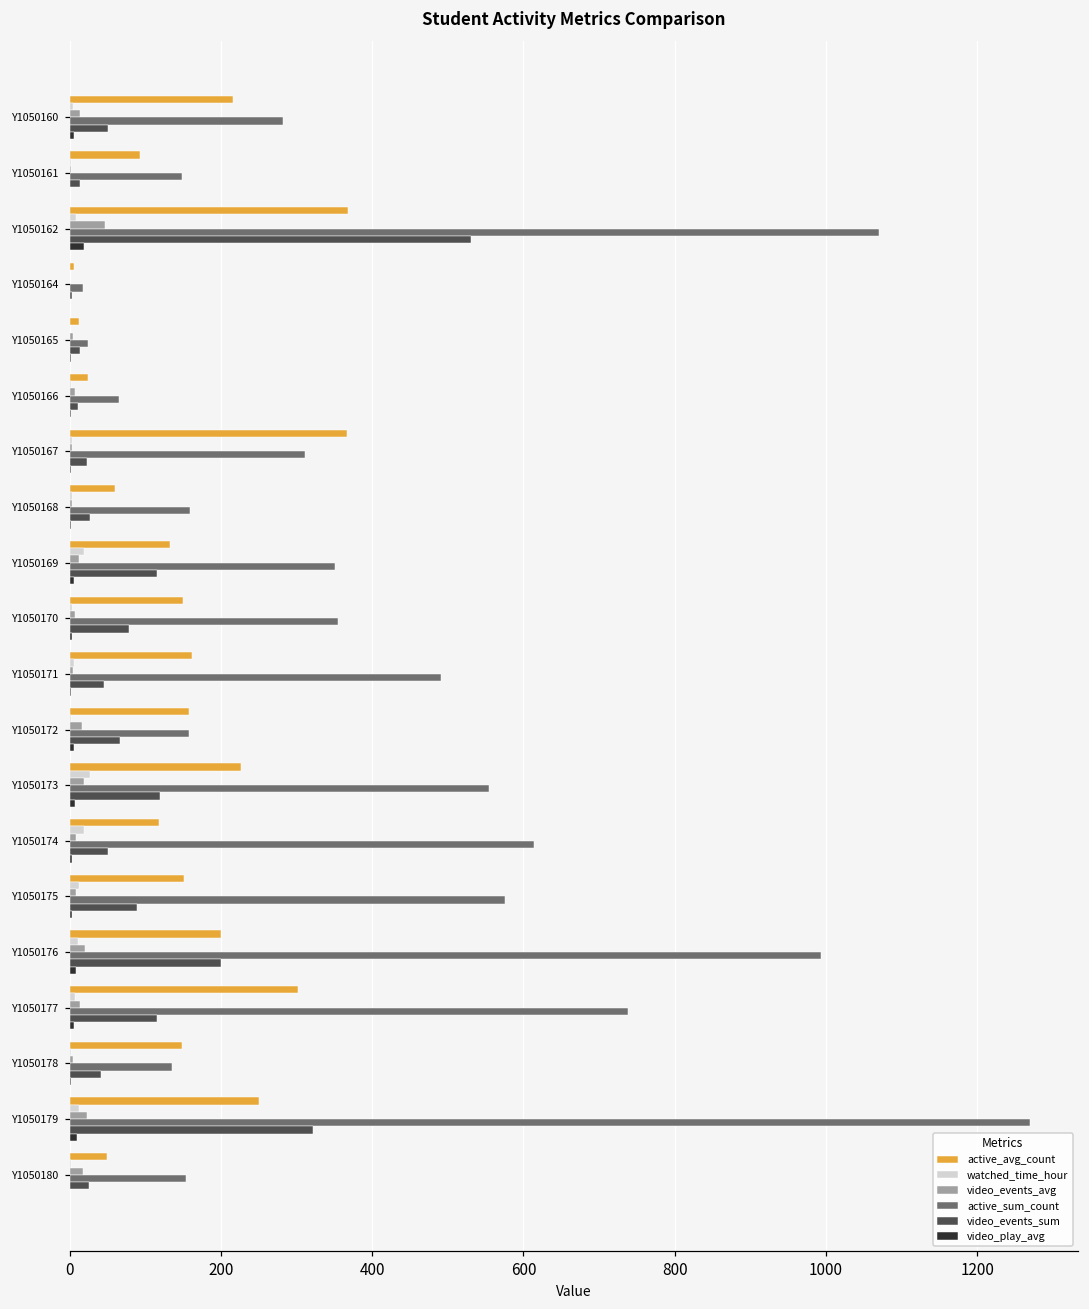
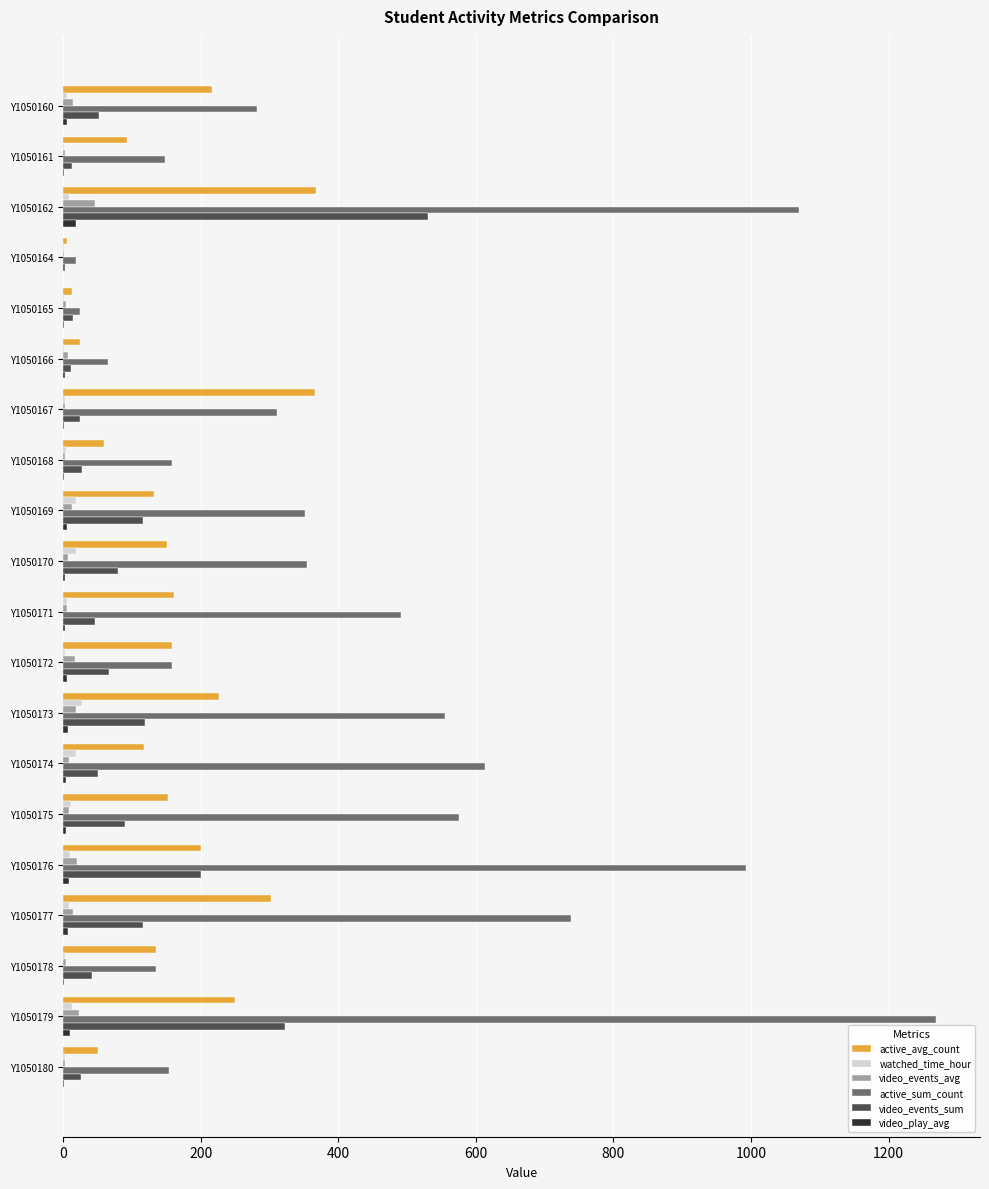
  {
    "active_avg_count": {
      "Y1050160": 220,
      "Y1050161": 90,
      "Y1050162": 370,
      "Y1050164": 10,
      "Y1050165": 10,
      "Y1050166": 20,
      "Y1050167": 370,
      "Y1050168": 60,
      "Y1050169": 130,
      "Y1050170": 150,
      "Y1050171": 160,
      "Y1050172": 160,
      "Y1050173": 230,
      "Y1050174": 120,
      "Y1050175": 150,
      "Y1050176": 200,
      "Y1050177": 300,
-     "Y1050178": 150,
+     "Y1050178": 140,
      "Y1050179": 250,
      "Y1050180": 50
    },
    "watched_time_hour": {
      "Y1050160": 10,
      "Y1050162": 10,
      "Y1050169": 20,
-     "Y1050170": 0,
+     "Y1050170": 20,
      "Y1050171": 10,
      "Y1050173": 30,
      "Y1050174": 20,
      "Y1050175": 10,
      "Y1050176": 10,
      "Y1050177": 10,
      "Y1050179": 10
    },
    "video_events_avg": {
      "Y1050160": 10,
      "Y1050162": 50,
      "Y1050165": 0,
      "Y1050166": 10,
      "Y1050169": 10,
      "Y1050170": 10,
      "Y1050171": 0,
      "Y1050172": 20,
      "Y1050173": 20,
      "Y1050174": 10,
      "Y1050175": 10,
      "Y1050176": 20,
      "Y1050177": 10,
      "Y1050178": 0,
      "Y1050179": 20,
-     "Y1050180": 20
+     "Y1050180": 0
    }
  }
